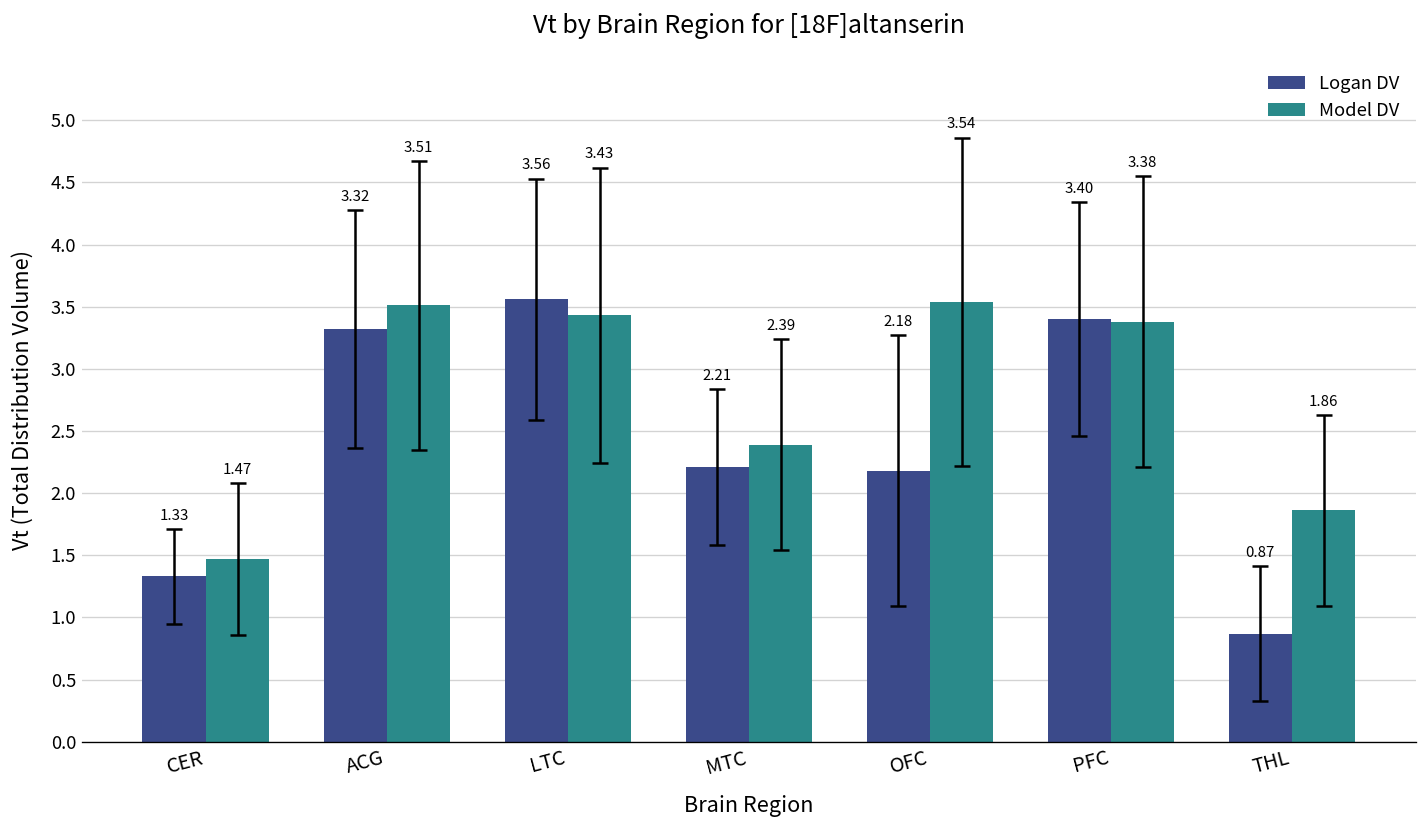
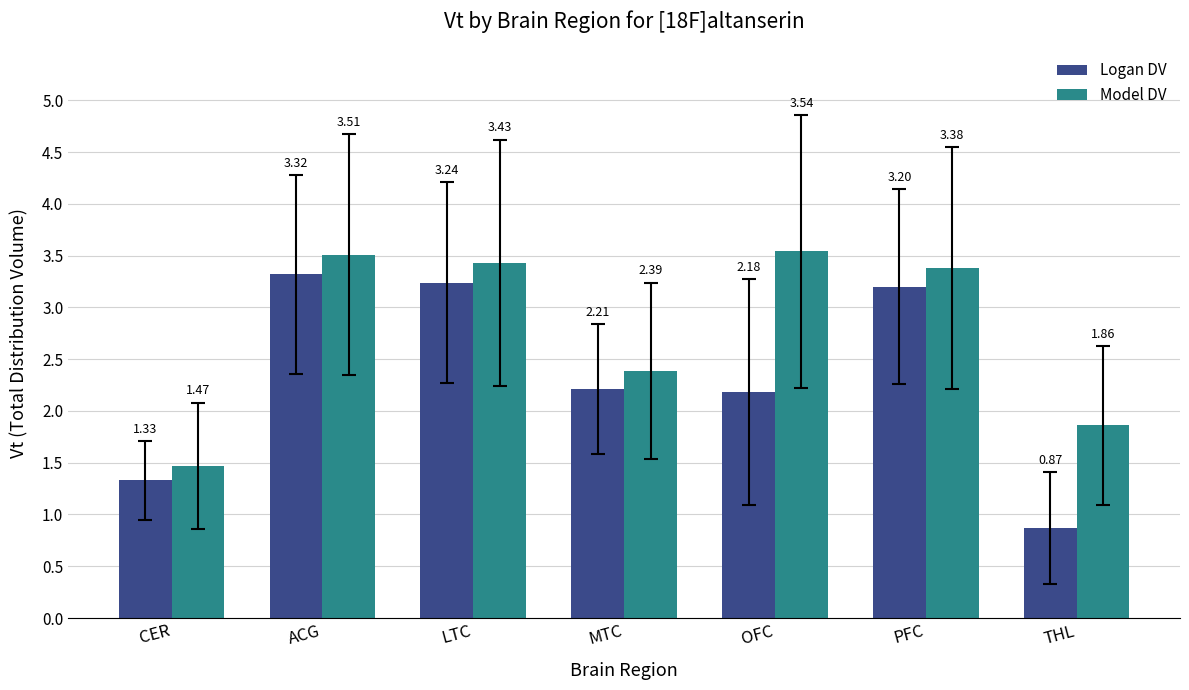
  {
    "Logan DV": {
-     "LTC": 3.56,
-     "PFC": 3.40
+     "LTC": 3.24,
+     "PFC": 3.20
    }
  }
